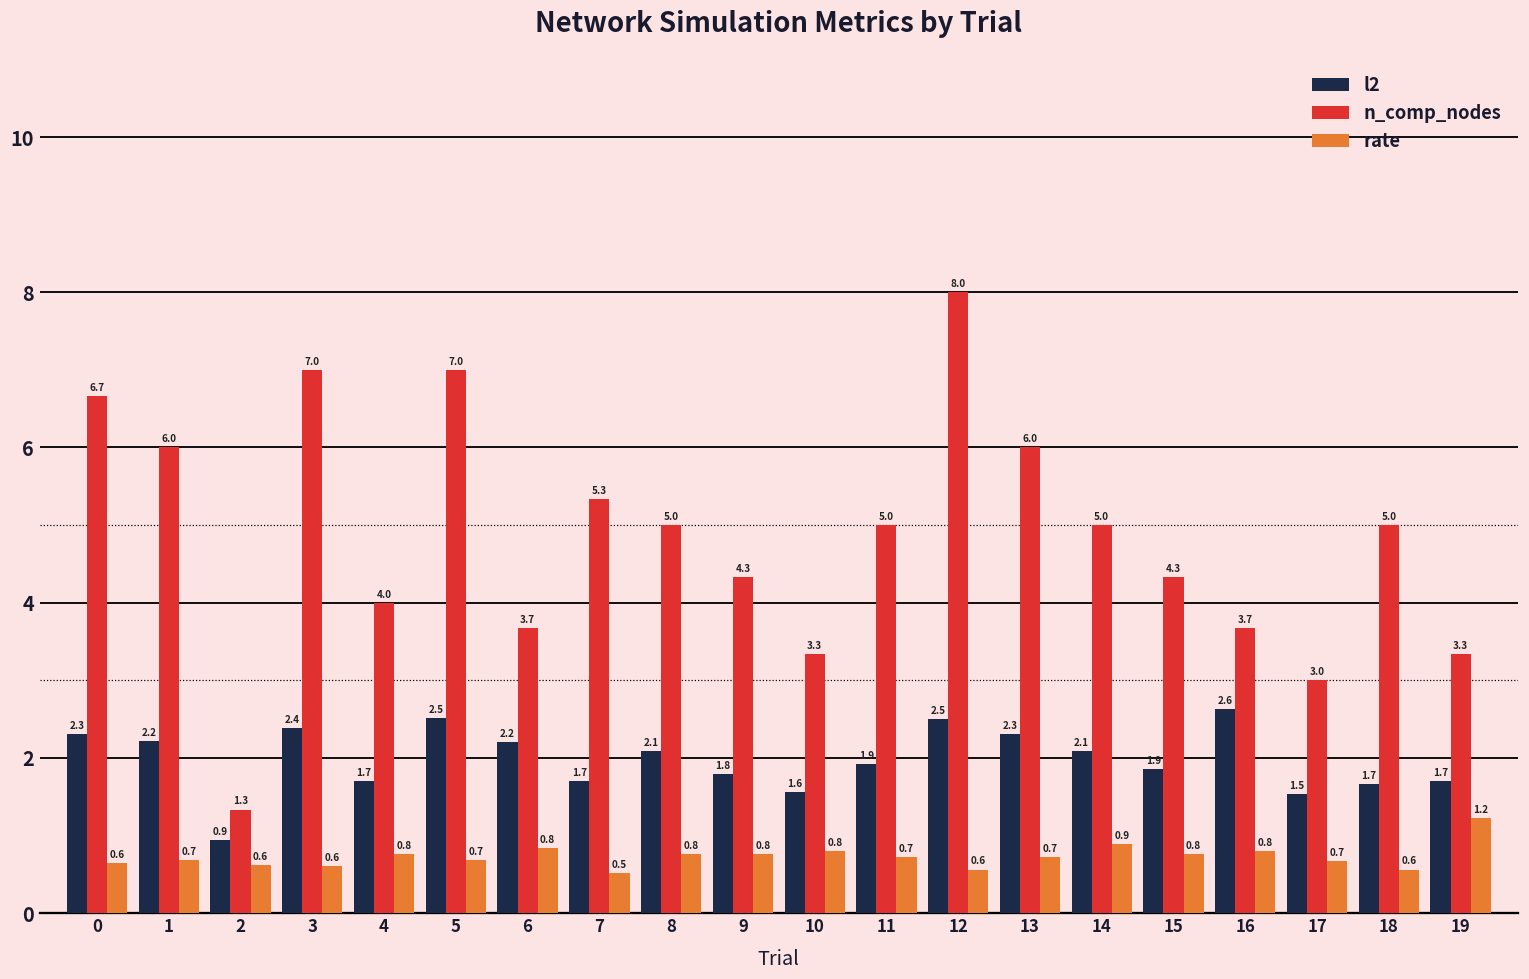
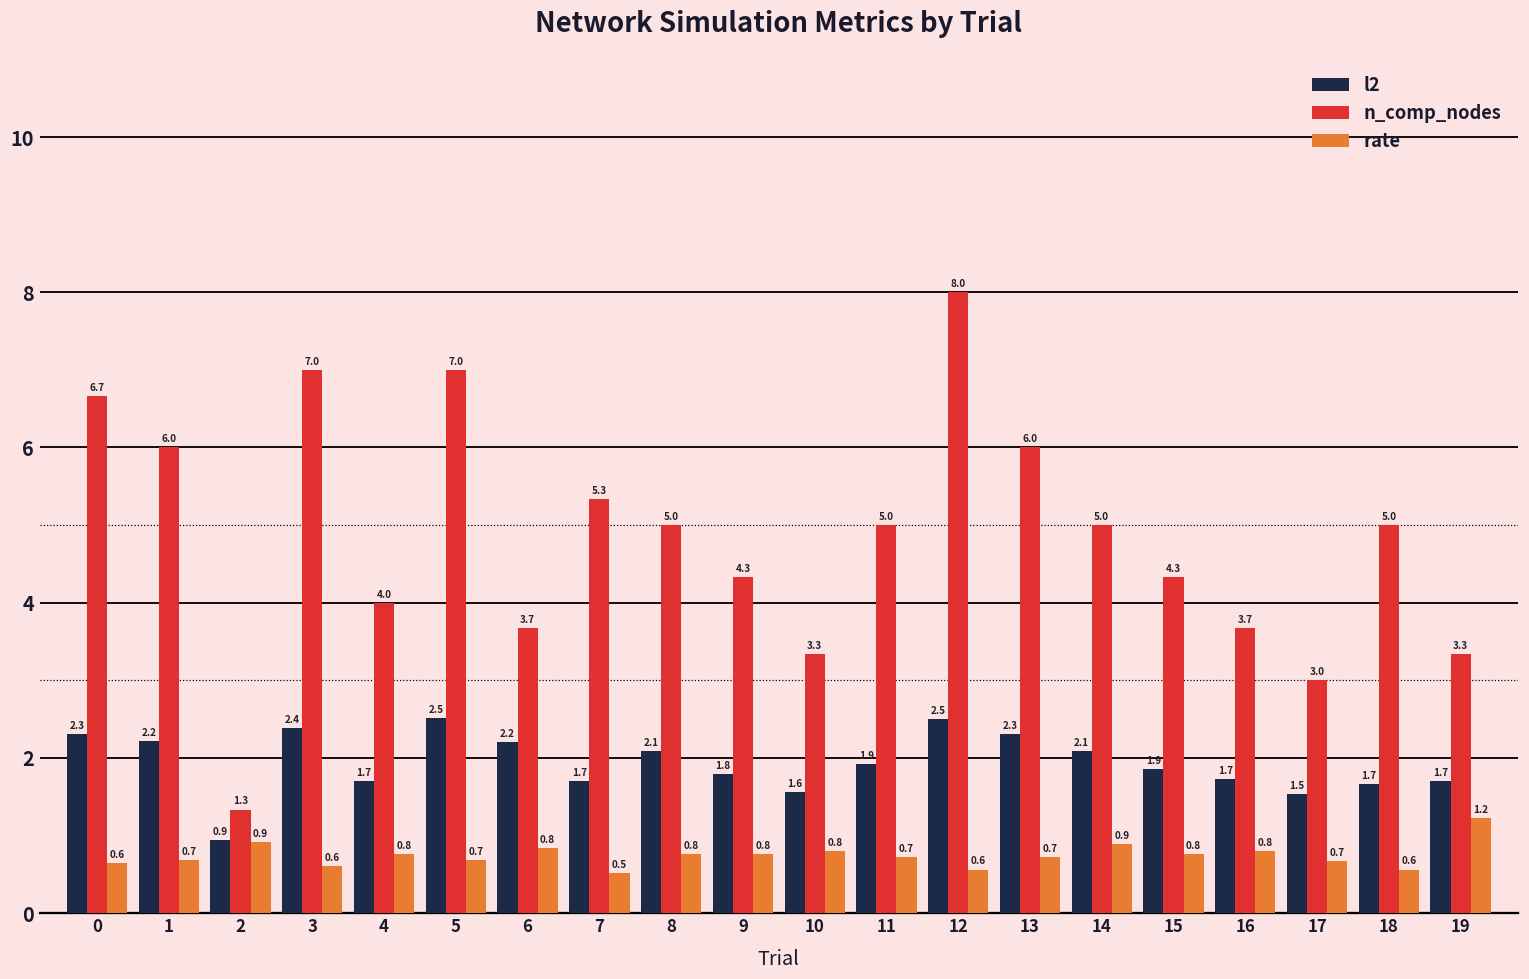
  {
    "l2": {
      "0": 2.3,
      "1": 2.2,
      "2": 0.9,
      "3": 2.4,
      "4": 1.7,
      "5": 2.5,
      "6": 2.2,
      "7": 1.7,
      "8": 2.1,
      "9": 1.8,
      "10": 1.6,
      "11": 1.9,
      "12": 2.5,
      "13": 2.3,
      "14": 2.1,
      "15": 1.9,
-     "16": 2.6,
+     "16": 1.7,
      "17": 1.5,
      "18": 1.7,
      "19": 1.7
    },
    "n_comp_nodes": {
      "0": 6.7,
      "1": 6.0,
      "2": 1.3,
      "3": 7.0,
      "4": 4.0,
      "5": 7.0,
      "6": 3.7,
      "7": 5.3,
      "8": 5.0,
      "9": 4.3,
      "10": 3.3,
      "11": 5.0,
      "12": 8.0,
      "13": 6.0,
      "14": 5.0,
      "15": 4.3,
      "16": 3.7,
      "17": 3.0,
      "18": 5.0,
      "19": 3.3
    },
    "rate": {
      "0": 0.6,
      "1": 0.7,
-     "2": 0.6,
+     "2": 0.9,
      "3": 0.6,
      "4": 0.8,
      "5": 0.7,
      "6": 0.8,
      "7": 0.5,
      "8": 0.8,
      "9": 0.8,
      "10": 0.8,
      "11": 0.7,
      "12": 0.6,
      "13": 0.7,
      "14": 0.9,
      "15": 0.8,
      "16": 0.8,
      "17": 0.7,
      "18": 0.6,
      "19": 1.2
    }
  }
